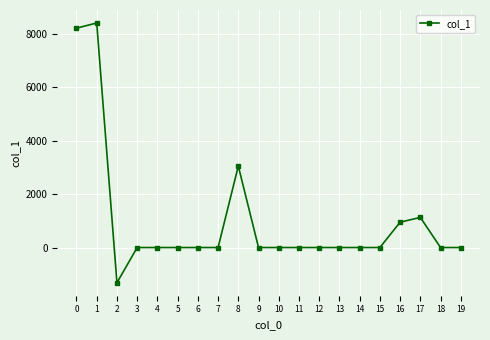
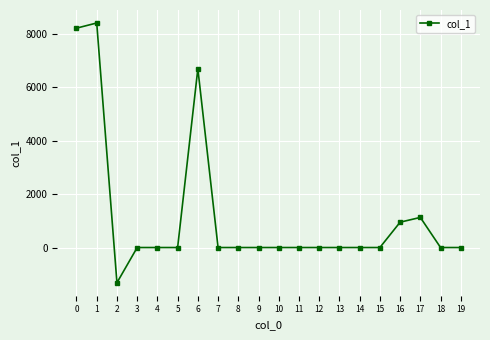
  {
    "0": 8200,
    "1": 8400,
    "2": -1300,
    "3": 0,
    "4": 0,
    "5": 0,
-   "6": 0,
+   "6": 6700,
    "7": 0,
-   "8": 3100,
+   "8": 0,
    "9": 0,
    "10": 0,
    "11": 0,
    "12": 0,
    "13": 0,
    "14": 0,
    "15": 0,
    "16": 900,
    "17": 1100,
    "18": 0,
    "19": 0
  }
